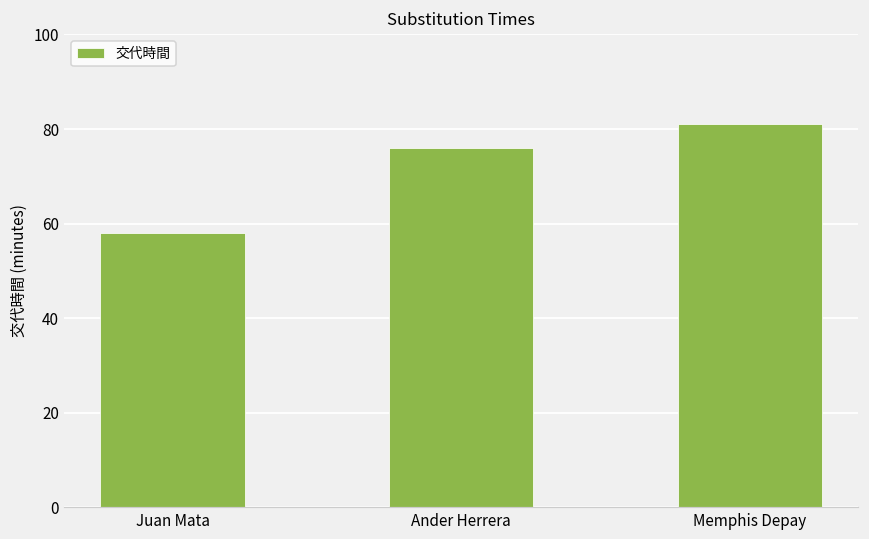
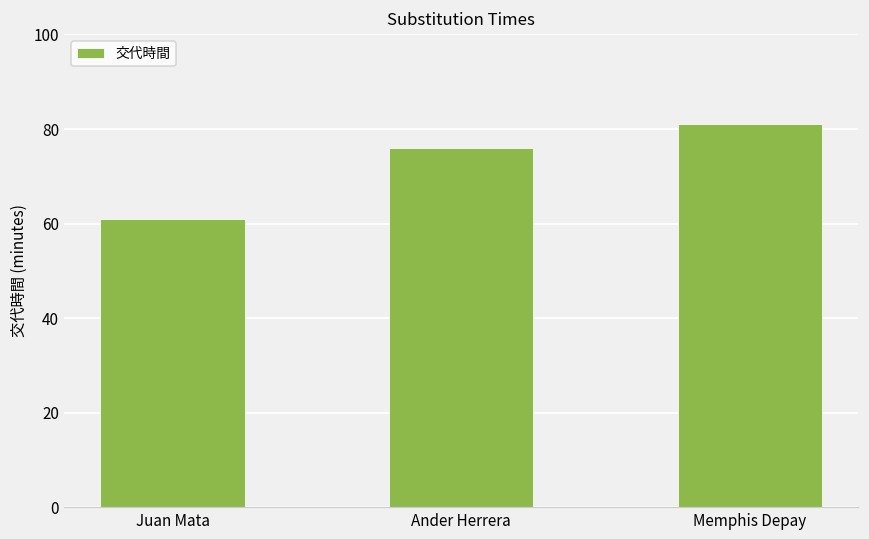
  {
-   "Juan Mata": 58,
+   "Juan Mata": 61,
    "Ander Herrera": 76,
    "Memphis Depay": 81
  }
